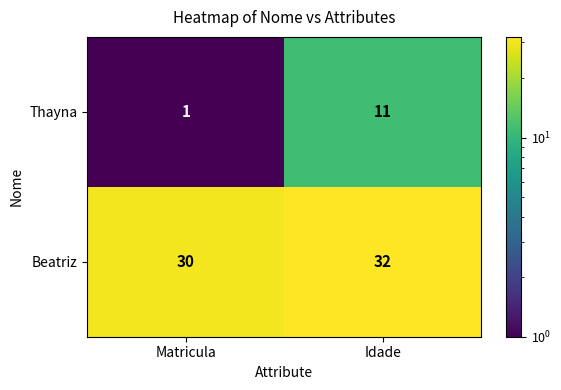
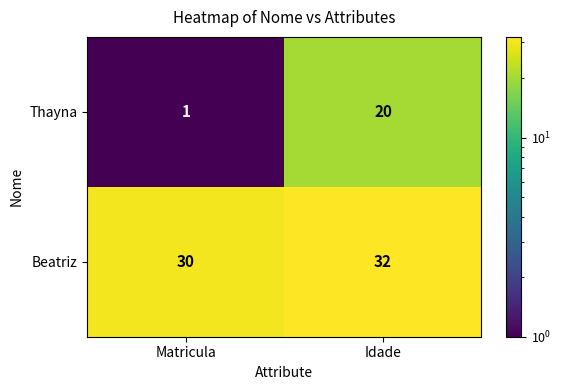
  {
    "Thayna": {
      "Matricula": 1,
-     "Idade": 11
+     "Idade": 20
    },
    "Beatriz": {
      "Matricula": 30,
      "Idade": 32
    }
  }
